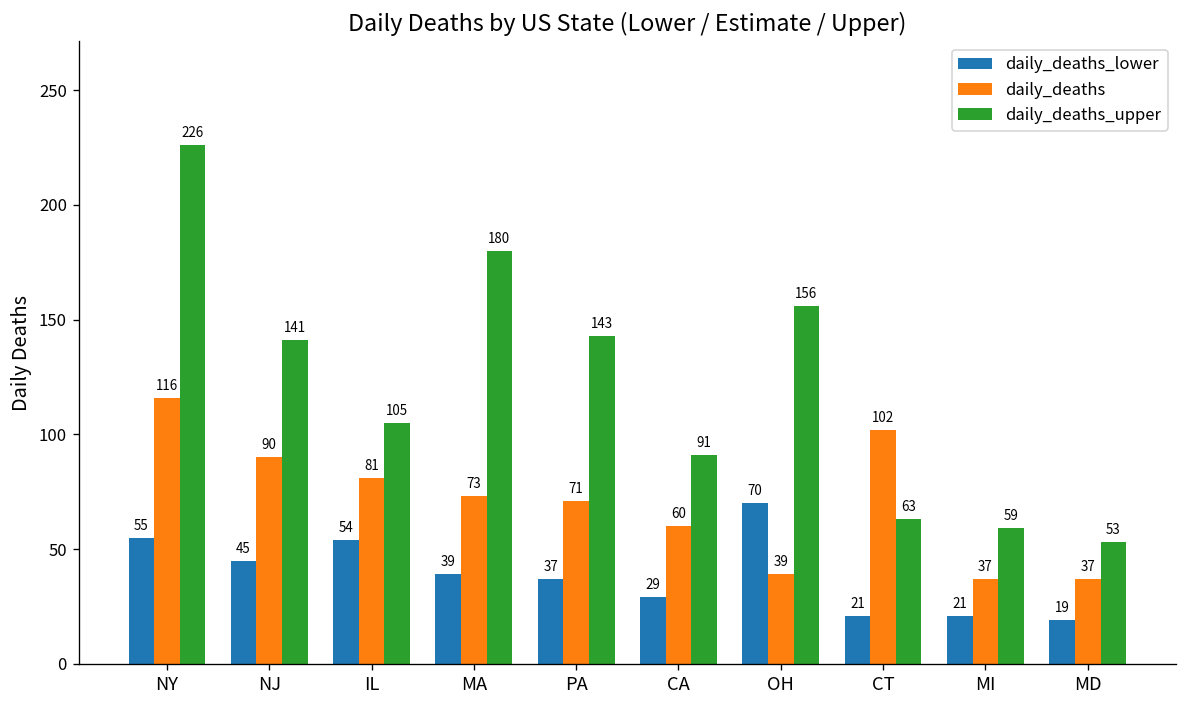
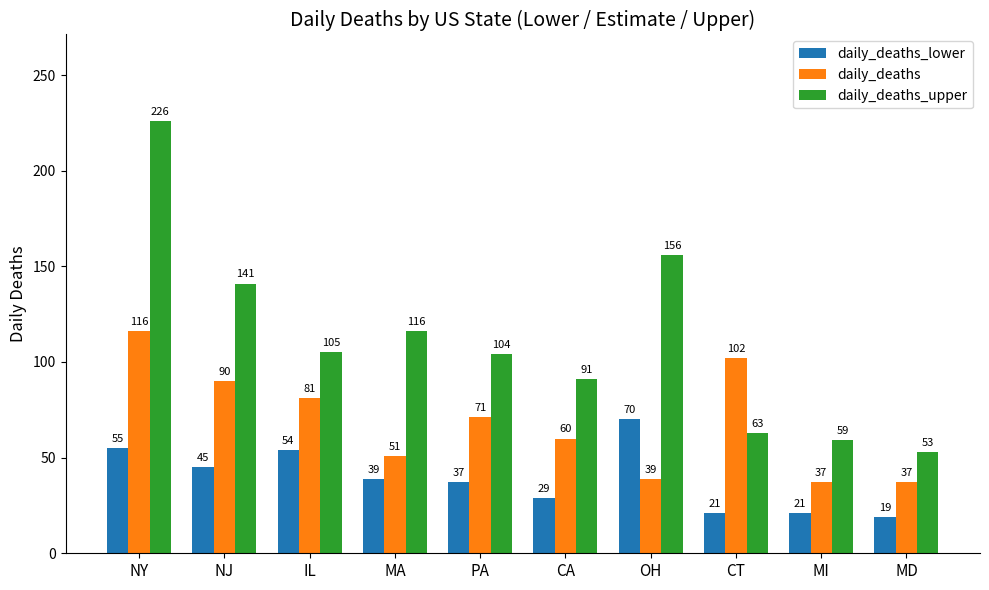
  {
    "daily_deaths_lower": {
      "NY": 55,
      "NJ": 45,
      "IL": 54,
      "MA": 39,
      "PA": 37,
      "CA": 29,
      "OH": 70,
      "CT": 21,
      "MI": 21,
      "MD": 19
    },
    "daily_deaths": {
      "NY": 116,
      "NJ": 90,
      "IL": 81,
-     "MA": 73,
+     "MA": 51,
      "PA": 71,
      "CA": 60,
      "OH": 39,
      "CT": 102,
      "MI": 37,
      "MD": 37
    },
    "daily_deaths_upper": {
      "NY": 226,
      "NJ": 141,
      "IL": 105,
-     "MA": 180,
-     "PA": 143,
+     "MA": 116,
+     "PA": 104,
      "CA": 91,
      "OH": 156,
      "CT": 63,
      "MI": 59,
      "MD": 53
    }
  }
